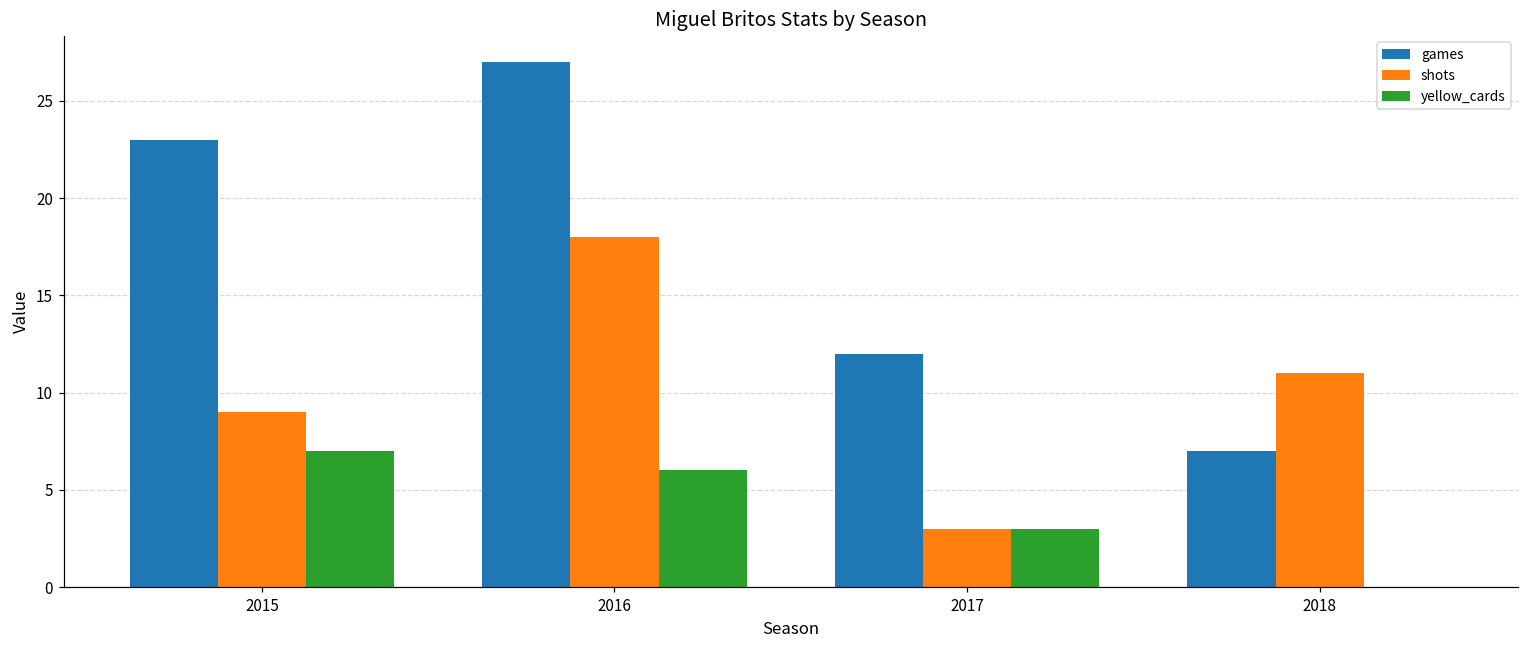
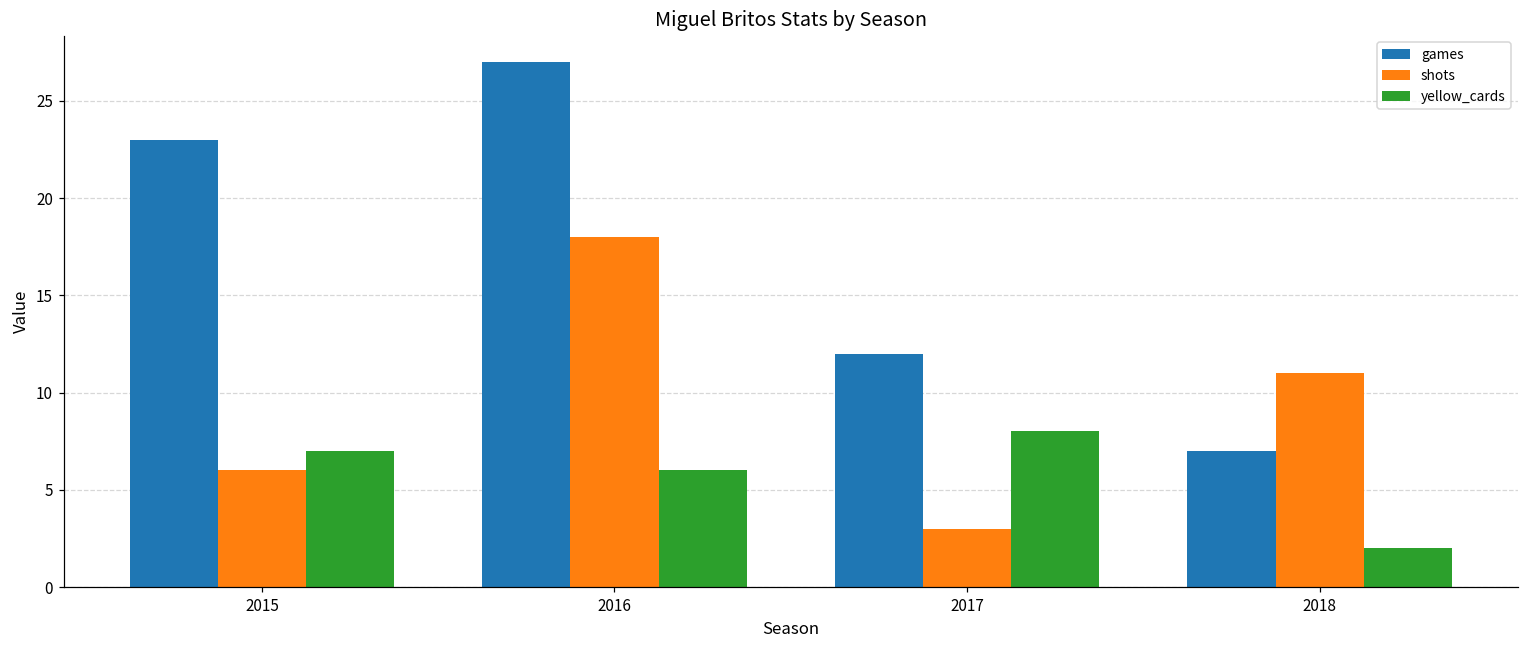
  {
    "games": {
      "2015": 23,
      "2016": 27,
      "2017": 12,
      "2018": 7
    },
    "shots": {
-     "2015": 9,
+     "2015": 6,
      "2016": 18,
      "2017": 3,
      "2018": 11
    },
    "yellow_cards": {
      "2015": 7,
      "2016": 6,
-     "2017": 3,
-     "2018": 0
+     "2017": 8,
+     "2018": 2
    }
  }
